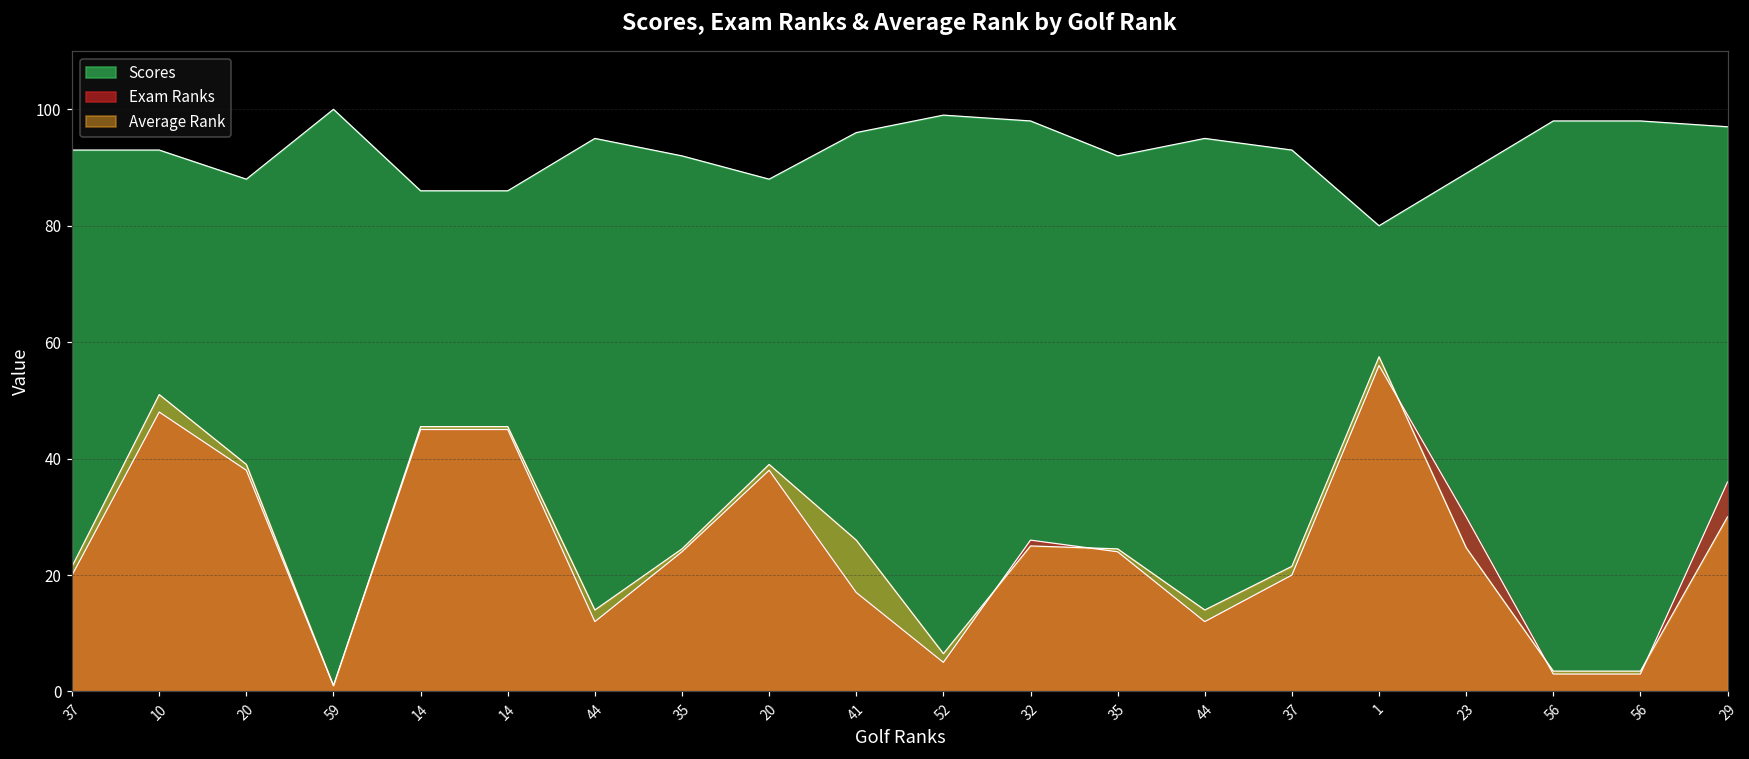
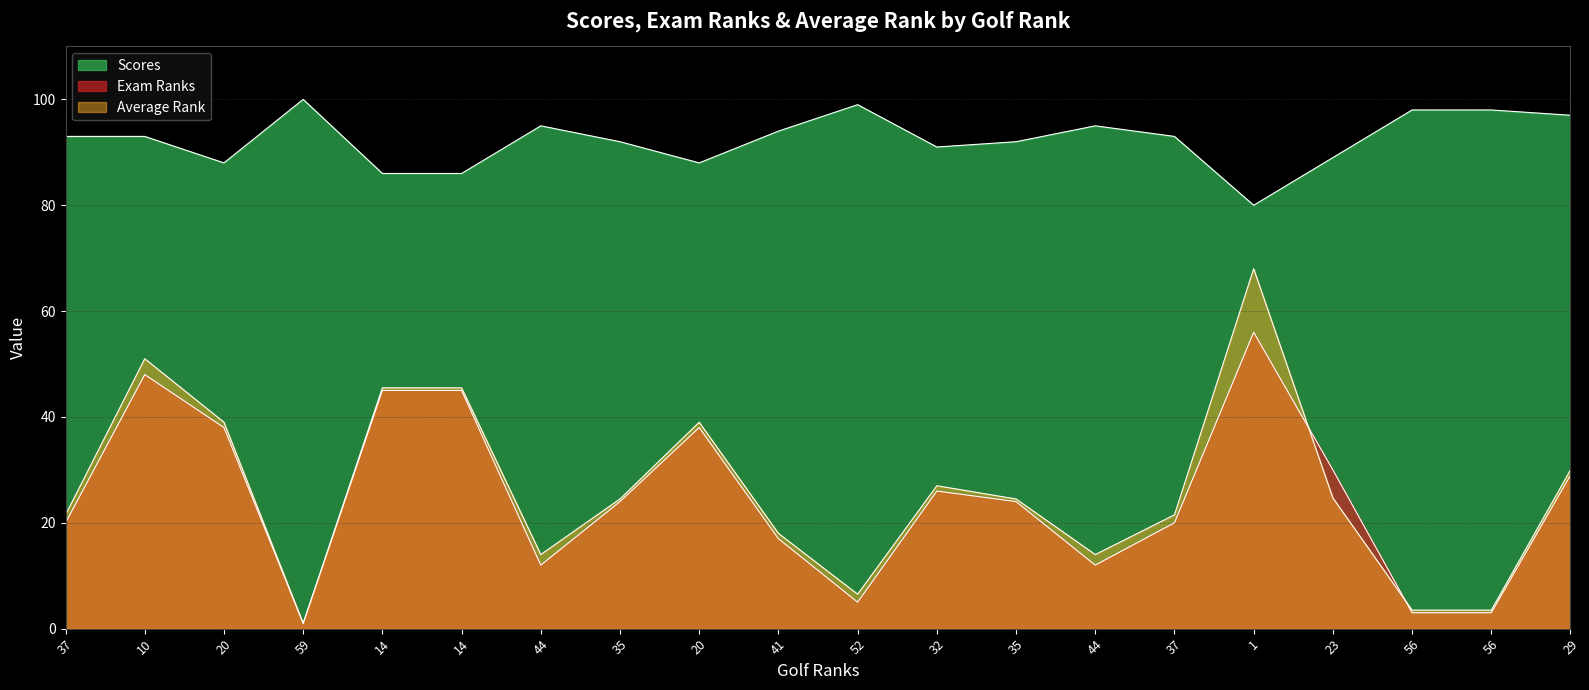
  {
    "Scores": {
      "10": 93,
      "59": 100,
-     "41": 96,
+     "41": 94,
      "52": 99,
-     "32": 98,
+     "32": 91,
      "1": 80,
      "23": 89,
      "29": 97
    },
    "Exam Ranks": {
      "10": 48,
      "41": 17,
      "52": 5,
      "32": 26,
      "1": 56,
      "23": 30,
-     "29": 36
+     "29": 29
    },
    "Average Rank": {
      "10": 51,
-     "41": 26,
+     "41": 18,
      "52": 7,
-     "32": 25,
-     "1": 58,
+     "32": 27,
+     "1": 68,
      "23": 25,
      "29": 30
    }
  }
